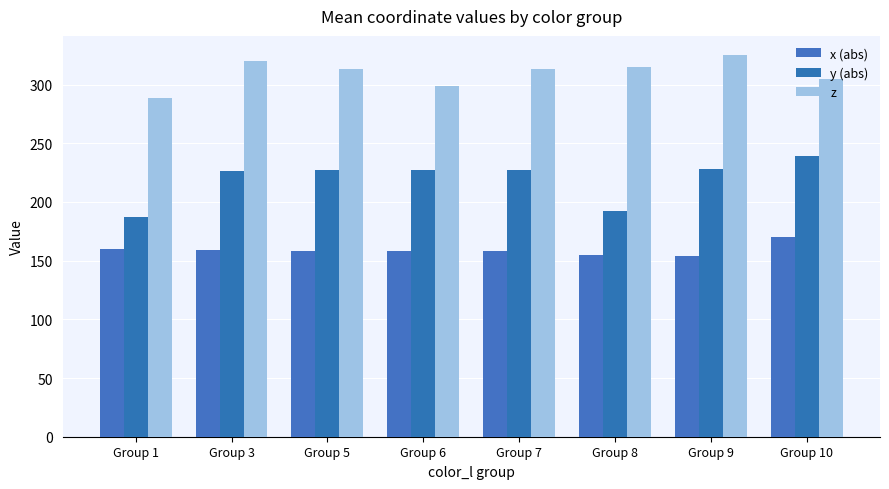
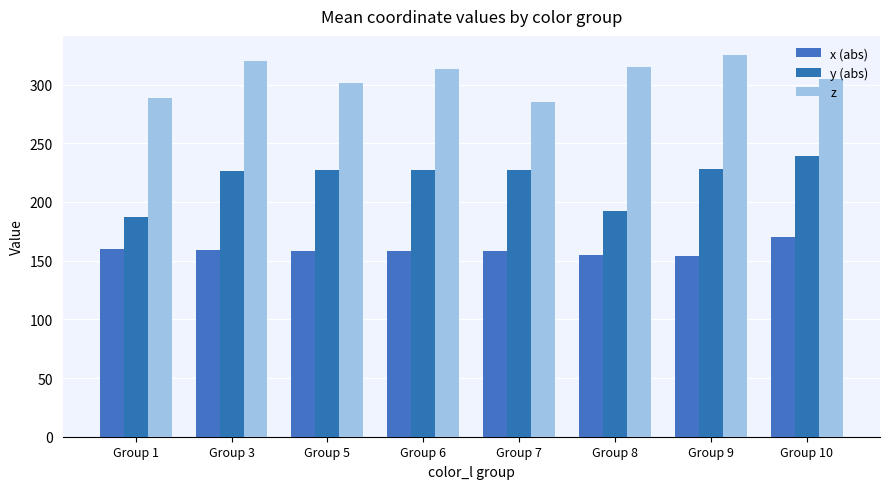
  {
    "z": {
      "Group 1": 289,
      "Group 3": 320,
-     "Group 5": 313,
-     "Group 6": 299,
-     "Group 7": 313,
+     "Group 5": 301,
+     "Group 6": 313,
+     "Group 7": 285,
      "Group 8": 315,
      "Group 9": 325,
      "Group 10": 305
    }
  }
